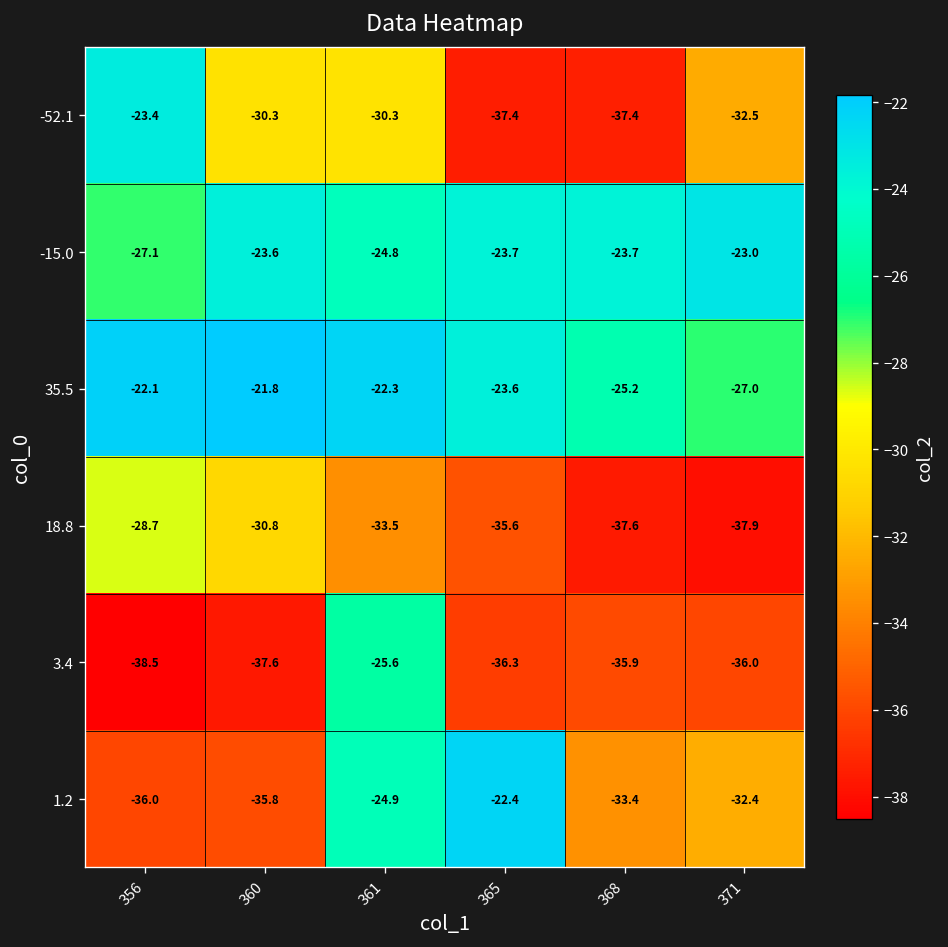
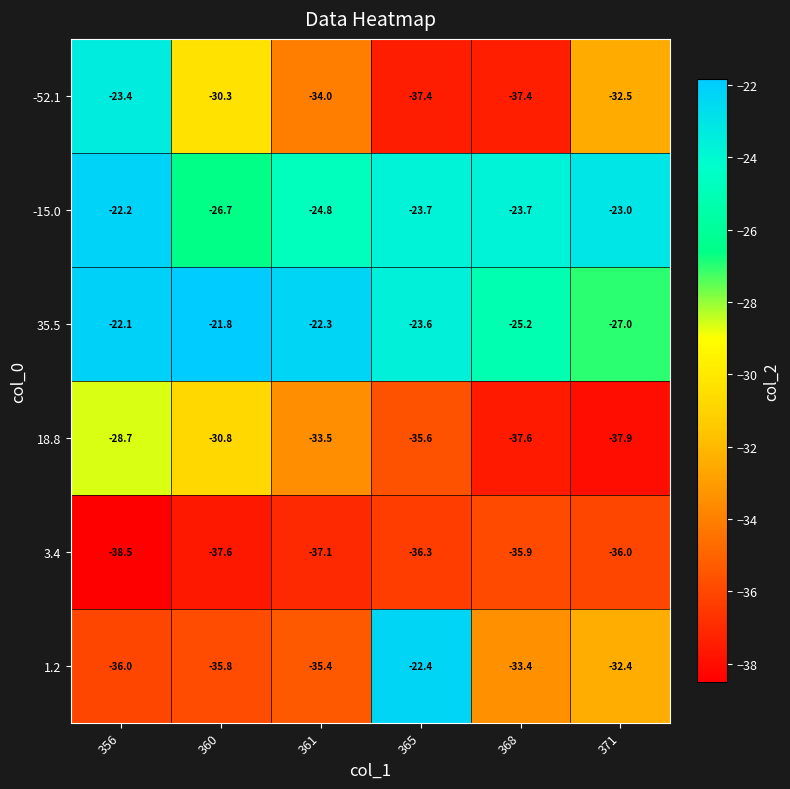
  {
    "-52.1": {
      "356": -23.4,
      "360": -30.3,
-     "361": -30.3,
+     "361": -34.0,
      "365": -37.4,
      "368": -37.4,
      "371": -32.5
    },
    "-15.0": {
-     "356": -27.1,
-     "360": -23.6,
+     "356": -22.2,
+     "360": -26.7,
      "361": -24.8,
      "365": -23.7,
      "368": -23.7,
      "371": -23.0
    },
    "35.5": {
      "356": -22.1,
      "360": -21.8,
      "361": -22.3,
      "365": -23.6,
      "368": -25.2,
      "371": -27.0
    },
    "18.8": {
      "356": -28.7,
      "360": -30.8,
      "361": -33.5,
      "365": -35.6,
      "368": -37.6,
      "371": -37.9
    },
    "3.4": {
      "356": -38.5,
      "360": -37.6,
-     "361": -25.6,
+     "361": -37.1,
      "365": -36.3,
      "368": -35.9,
      "371": -36.0
    },
    "1.2": {
      "356": -36.0,
      "360": -35.8,
-     "361": -24.9,
+     "361": -35.4,
      "365": -22.4,
      "368": -33.4,
      "371": -32.4
    }
  }
